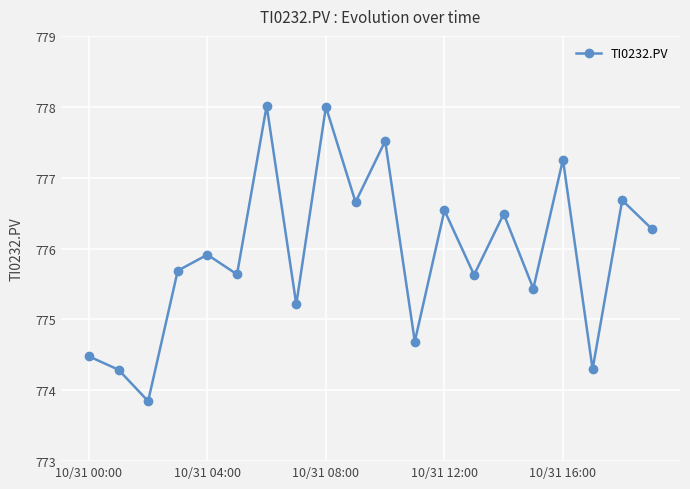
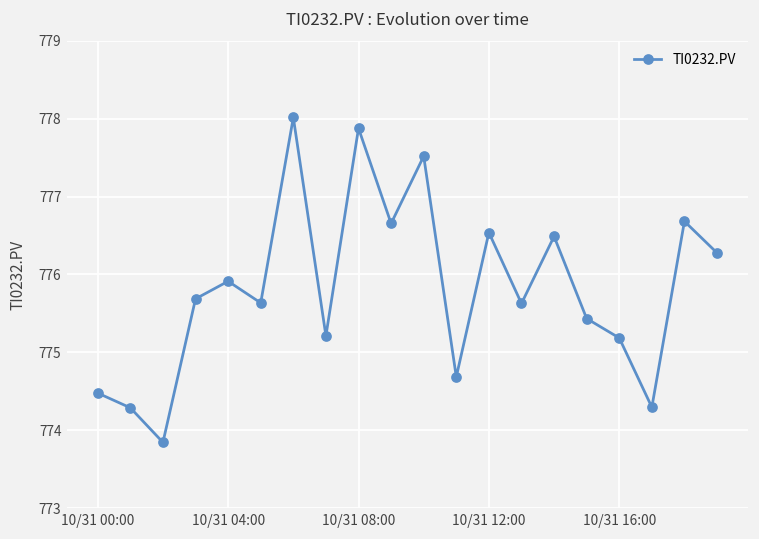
  {
    "10/31 00:00": 774.5,
    "10/31 04:00": 775.9,
-   "10/31 08:00": 778.0,
+   "10/31 08:00": 777.9,
    "10/31 12:00": 776.5,
-   "10/31 16:00": 777.3
+   "10/31 16:00": 775.2
  }
